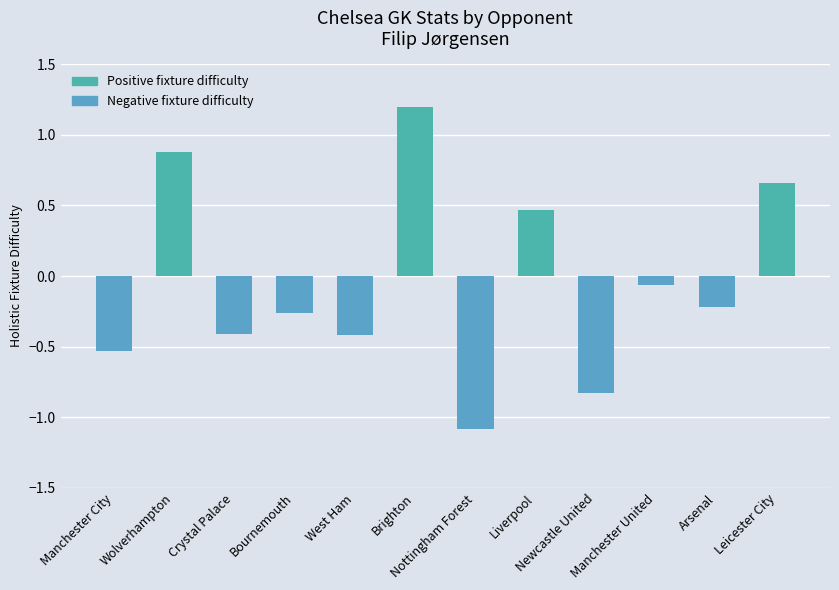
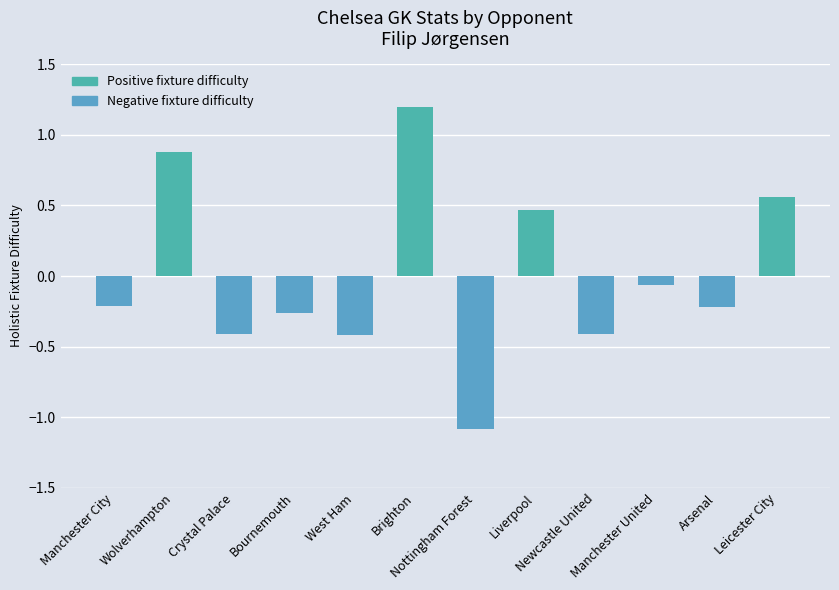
  {
-   "Manchester City": -0.53,
+   "Manchester City": -0.21,
    "Wolverhampton": 0.88,
    "Crystal Palace": -0.41,
    "Bournemouth": -0.26,
    "West Ham": -0.42,
    "Brighton": 1.20,
    "Nottingham Forest": -1.08,
    "Liverpool": 0.47,
-   "Newcastle United": -0.83,
+   "Newcastle United": -0.41,
    "Manchester United": -0.06,
    "Arsenal": -0.22,
-   "Leicester City": 0.66
+   "Leicester City": 0.56
  }
